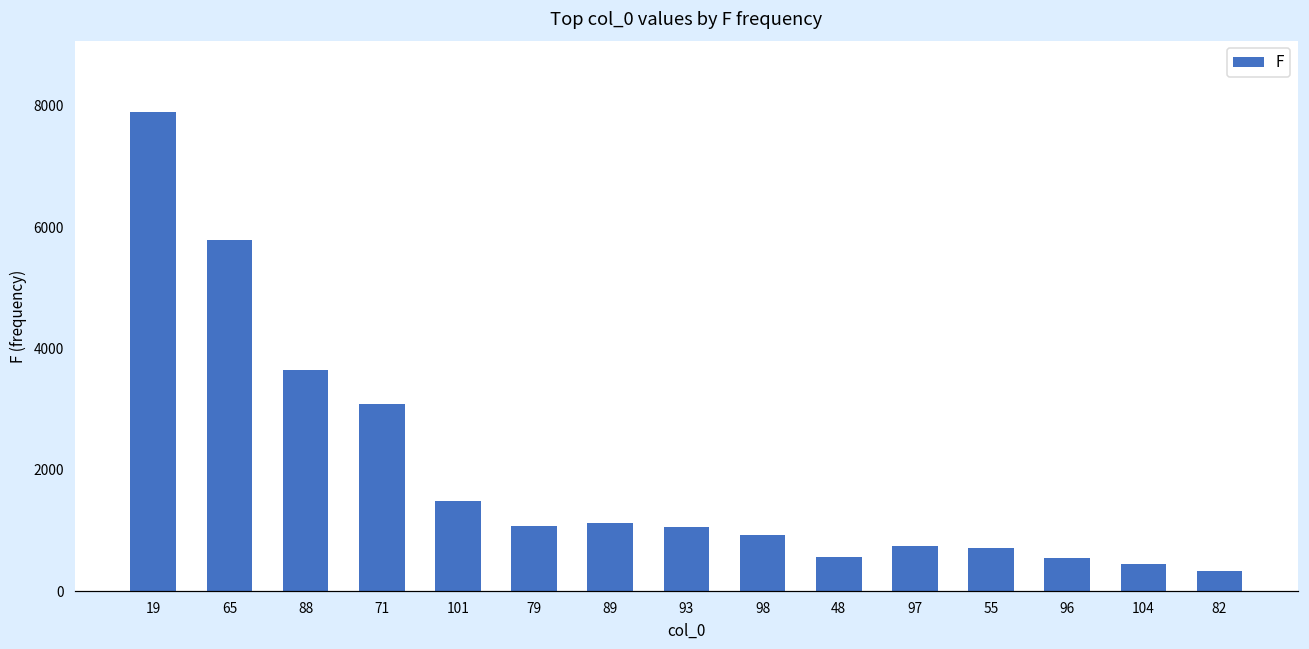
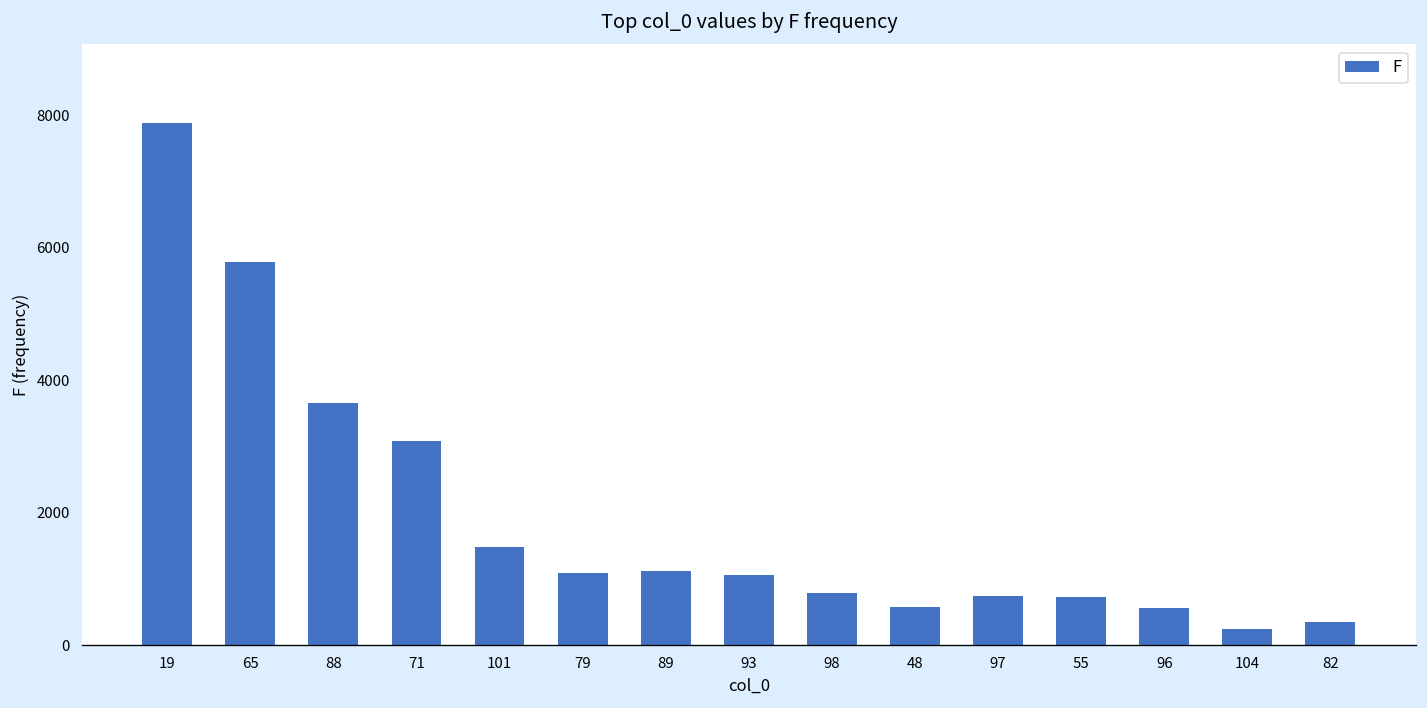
  {
    "19": 7900,
    "65": 5800,
    "88": 3700,
    "71": 3100,
    "101": 1500,
    "79": 1100,
    "89": 1100,
    "93": 1100,
-   "98": 900,
+   "98": 800,
    "48": 600,
    "97": 700,
    "55": 700,
    "96": 600,
-   "104": 400,
+   "104": 200,
    "82": 300
  }
